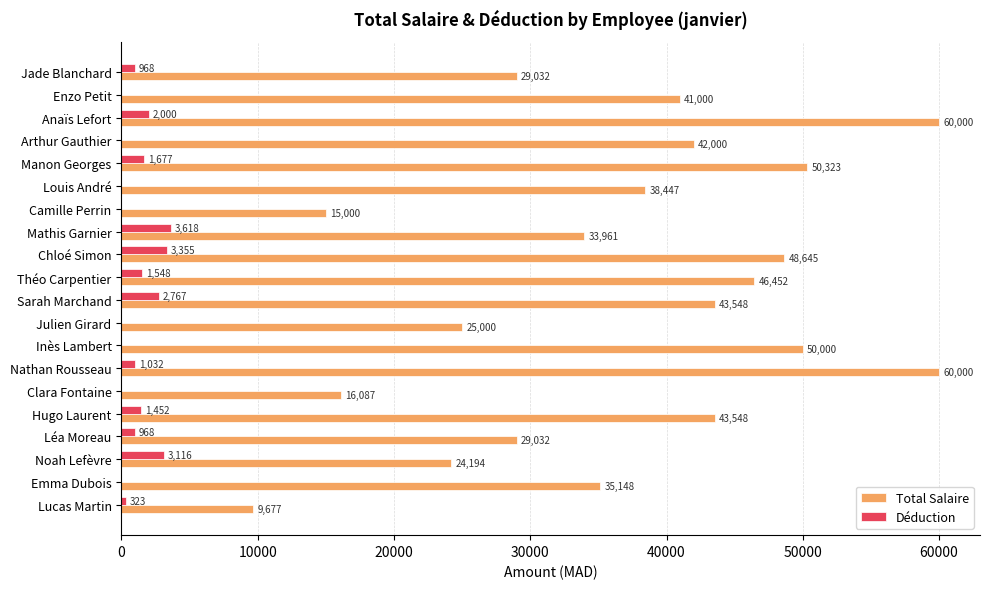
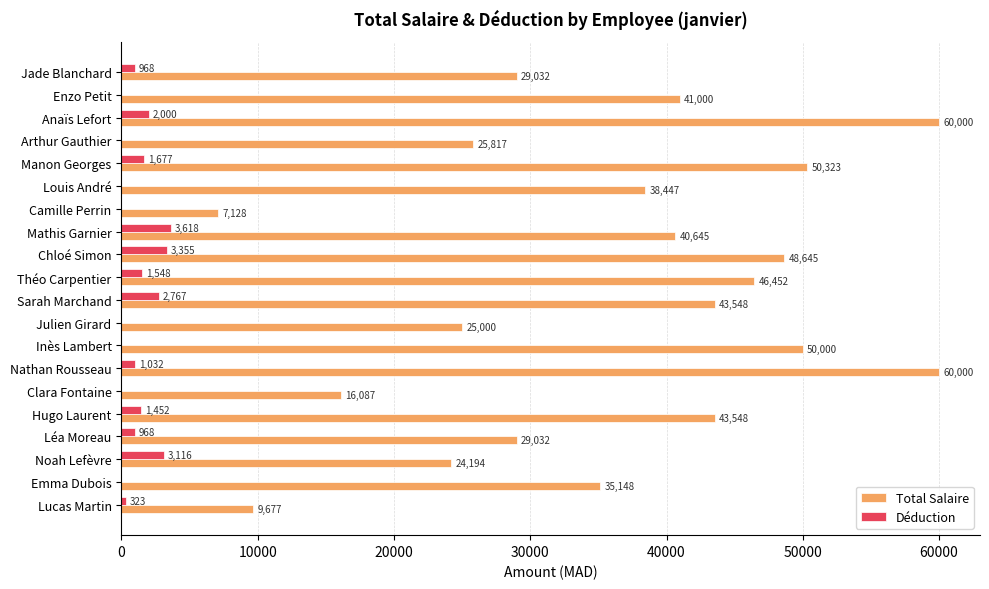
  {
    "Total Salaire": {
      "Jade Blanchard": "29,032",
      "Enzo Petit": "41,000",
      "Anaïs Lefort": "60,000",
-     "Arthur Gauthier": "42,000",
+     "Arthur Gauthier": "25,817",
      "Manon Georges": "50,323",
      "Louis André": "38,447",
-     "Camille Perrin": "15,000",
-     "Mathis Garnier": "33,961",
+     "Camille Perrin": "7,128",
+     "Mathis Garnier": "40,645",
      "Chloé Simon": "48,645",
      "Théo Carpentier": "46,452",
      "Sarah Marchand": "43,548",
      "Julien Girard": "25,000",
      "Inès Lambert": "50,000",
      "Nathan Rousseau": "60,000",
      "Clara Fontaine": "16,087",
      "Hugo Laurent": "43,548",
      "Léa Moreau": "29,032",
      "Noah Lefèvre": "24,194",
      "Emma Dubois": "35,148",
      "Lucas Martin": "9,677"
    },
    "Déduction": {
      "Jade Blanchard": "968",
      "Anaïs Lefort": "2,000",
      "Manon Georges": "1,677",
      "Mathis Garnier": "3,618",
      "Chloé Simon": "3,355",
      "Théo Carpentier": "1,548",
      "Sarah Marchand": "2,767",
      "Nathan Rousseau": "1,032",
      "Hugo Laurent": "1,452",
      "Léa Moreau": "968",
      "Noah Lefèvre": "3,116",
      "Lucas Martin": "323"
    }
  }
